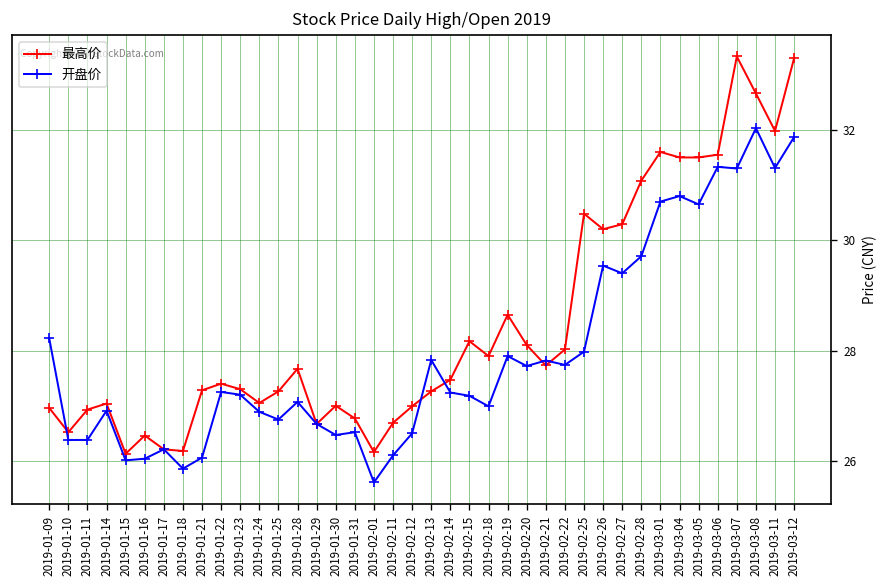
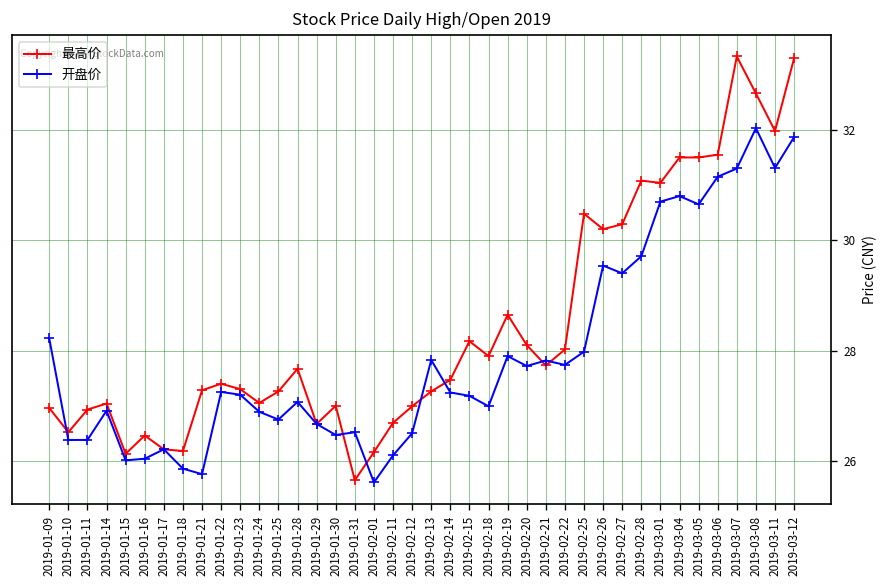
  {
    "最高价": {
      "2019-01-09": 27.0,
      "2019-01-10": 26.5,
      "2019-01-11": 26.9,
      "2019-01-14": 27.0,
      "2019-01-15": 26.1,
      "2019-01-16": 26.5,
      "2019-01-18": 26.2,
      "2019-01-21": 27.3,
      "2019-01-22": 27.4,
      "2019-01-23": 27.3,
      "2019-01-24": 27.1,
      "2019-01-25": 27.3,
      "2019-01-28": 27.7,
      "2019-01-30": 27.0,
-     "2019-01-31": 26.8,
+     "2019-01-31": 25.7,
      "2019-02-01": 26.2,
      "2019-02-11": 26.7,
      "2019-02-12": 27.0,
      "2019-02-13": 27.3,
      "2019-02-14": 27.5,
      "2019-02-15": 28.2,
      "2019-02-18": 27.9,
      "2019-02-19": 28.7,
      "2019-02-20": 28.1,
      "2019-02-21": 27.7,
      "2019-02-22": 28.0,
      "2019-02-25": 30.5,
      "2019-02-26": 30.2,
      "2019-02-27": 30.3,
      "2019-02-28": 31.1,
-     "2019-03-01": 31.6,
+     "2019-03-01": 31.0,
      "2019-03-04": 31.5,
      "2019-03-05": 31.5,
      "2019-03-06": 31.6,
      "2019-03-07": 33.3,
      "2019-03-08": 32.7,
      "2019-03-11": 32.0,
      "2019-03-12": 33.3
    },
    "开盘价": {
      "2019-01-09": 28.2,
      "2019-01-10": 26.4,
      "2019-01-11": 26.4,
      "2019-01-14": 26.9,
      "2019-01-15": 26.0,
      "2019-01-16": 26.0,
      "2019-01-18": 25.9,
-     "2019-01-21": 26.1,
+     "2019-01-21": 25.8,
      "2019-01-22": 27.3,
      "2019-01-23": 27.2,
      "2019-01-24": 26.9,
      "2019-01-25": 26.8,
      "2019-01-28": 27.1,
      "2019-01-30": 26.5,
      "2019-01-31": 26.5,
      "2019-02-01": 25.6,
      "2019-02-11": 26.1,
      "2019-02-12": 26.5,
      "2019-02-13": 27.8,
      "2019-02-14": 27.2,
      "2019-02-15": 27.2,
      "2019-02-18": 27.0,
      "2019-02-19": 27.9,
      "2019-02-20": 27.7,
      "2019-02-21": 27.8,
      "2019-02-22": 27.7,
      "2019-02-25": 28.0,
      "2019-02-26": 29.5,
      "2019-02-27": 29.4,
      "2019-02-28": 29.7,
      "2019-03-01": 30.7,
      "2019-03-04": 30.8,
      "2019-03-05": 30.7,
-     "2019-03-06": 31.3,
+     "2019-03-06": 31.2,
      "2019-03-07": 31.3,
      "2019-03-08": 32.0,
      "2019-03-11": 31.3,
      "2019-03-12": 31.9
    }
  }
